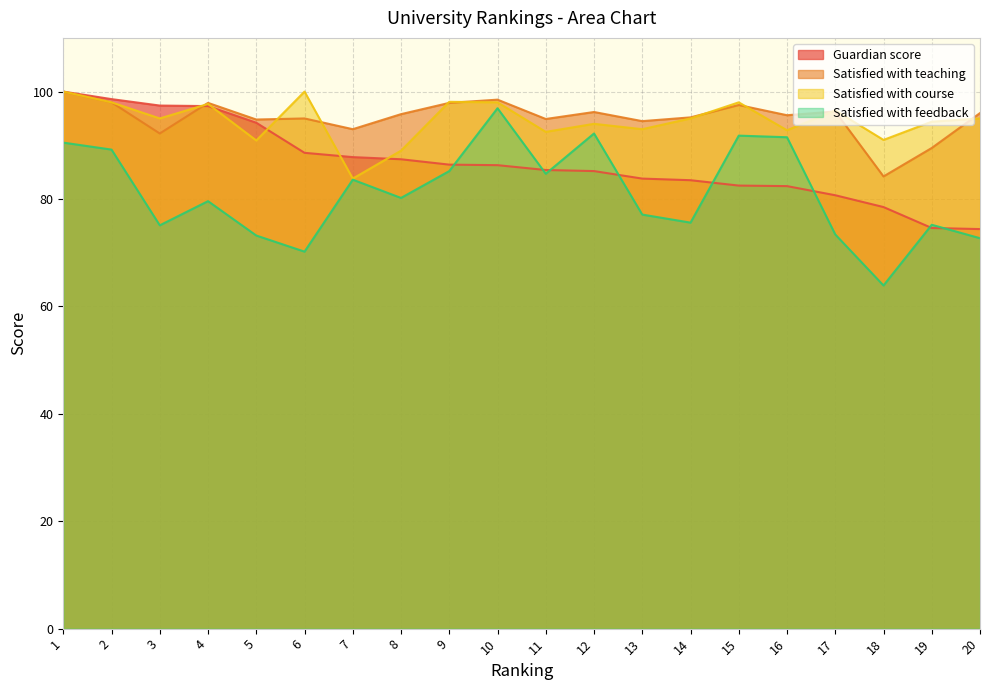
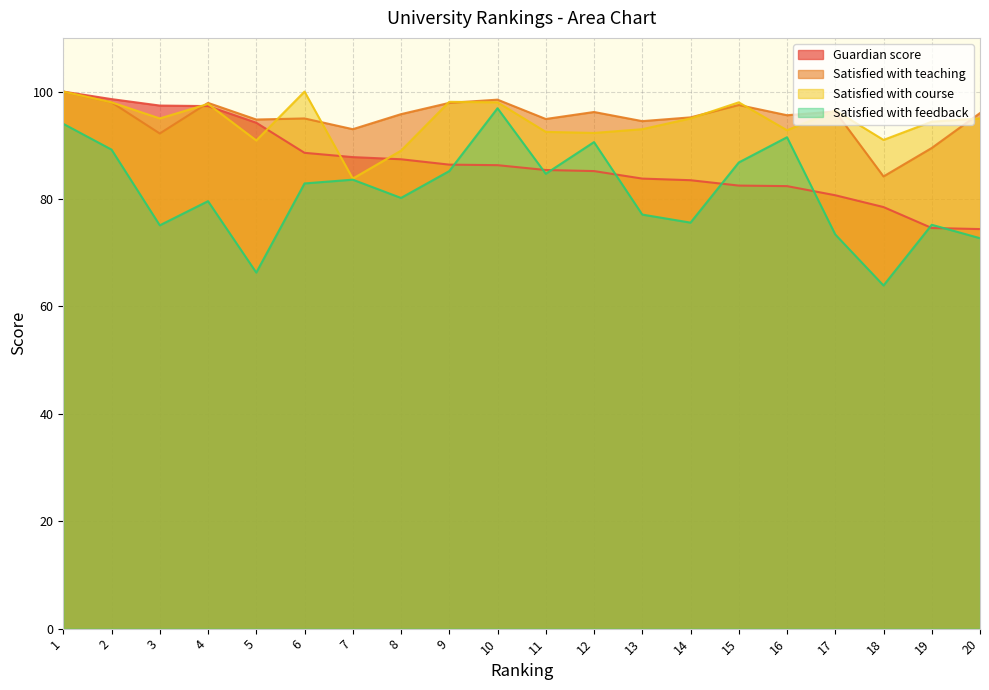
  {
    "Satisfied with course": {
      "3": 95,
      "5": 91,
      "6": 100,
      "8": 89,
      "10": 98,
      "11": 93,
-     "12": 94,
+     "12": 92,
      "13": 93,
      "15": 98,
      "16": 93,
      "18": 91,
      "20": 95
    },
    "Satisfied with feedback": {
-     "1": 91,
+     "1": 94,
      "2": 89,
      "3": 75,
      "4": 80,
-     "5": 73,
-     "6": 70,
+     "5": 66,
+     "6": 83,
      "8": 80,
      "9": 85,
      "10": 97,
      "11": 85,
-     "12": 92,
+     "12": 91,
      "13": 77,
      "14": 76,
-     "15": 92,
+     "15": 87,
      "16": 92,
      "17": 73,
      "18": 64,
      "19": 75,
      "20": 73
    }
  }
